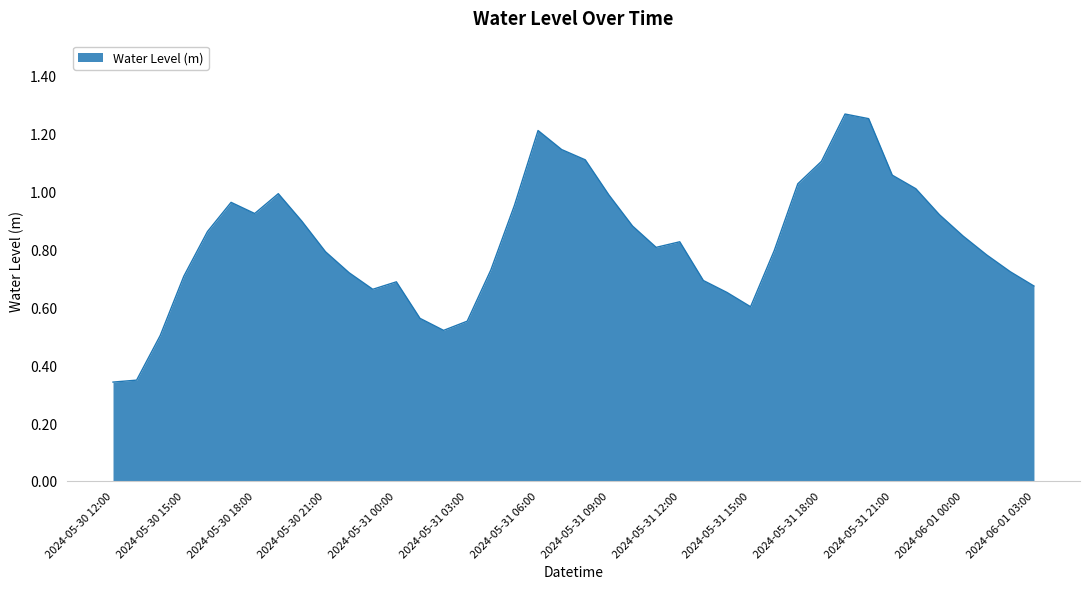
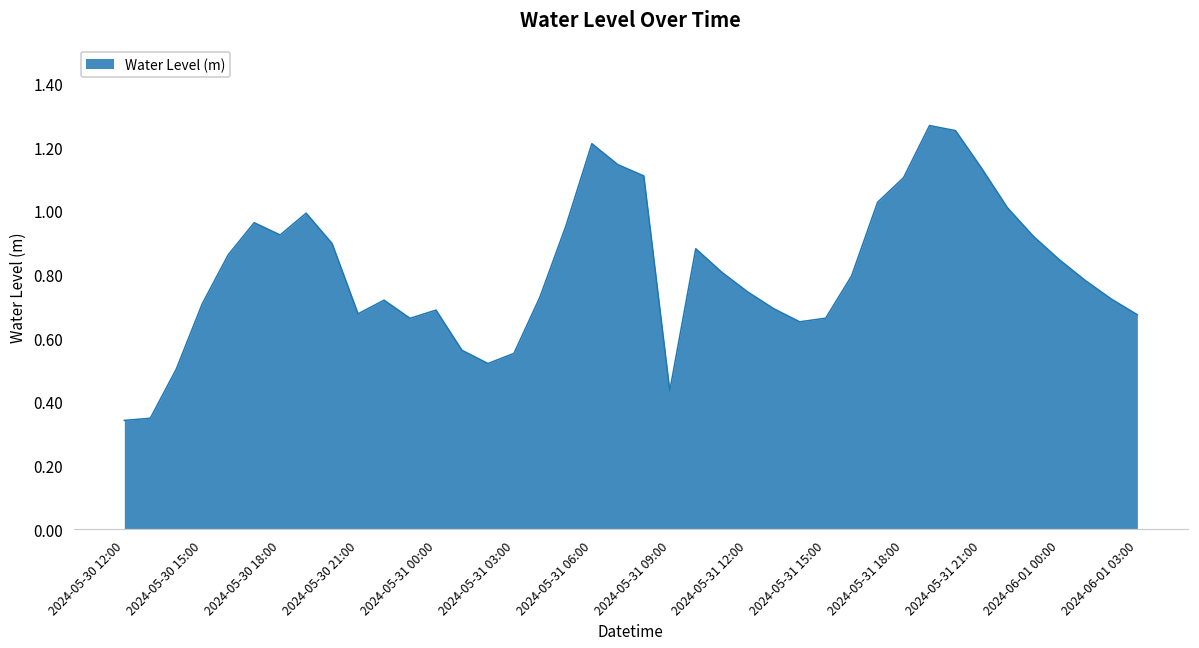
  {
    "2024-05-30 12:00": 0.34,
    "2024-05-30 15:00": 0.71,
    "2024-05-30 18:00": 0.92,
-   "2024-05-30 21:00": 0.79,
+   "2024-05-30 21:00": 0.68,
    "2024-05-31 00:00": 0.69,
    "2024-05-31 03:00": 0.55,
    "2024-05-31 06:00": 1.21,
-   "2024-05-31 09:00": 0.99,
-   "2024-05-31 12:00": 0.83,
-   "2024-05-31 15:00": 0.60,
+   "2024-05-31 09:00": 0.43,
+   "2024-05-31 12:00": 0.75,
+   "2024-05-31 15:00": 0.66,
    "2024-05-31 18:00": 1.10,
-   "2024-05-31 21:00": 1.06,
+   "2024-05-31 21:00": 1.13,
    "2024-06-01 00:00": 0.85,
    "2024-06-01 03:00": 0.67
  }
